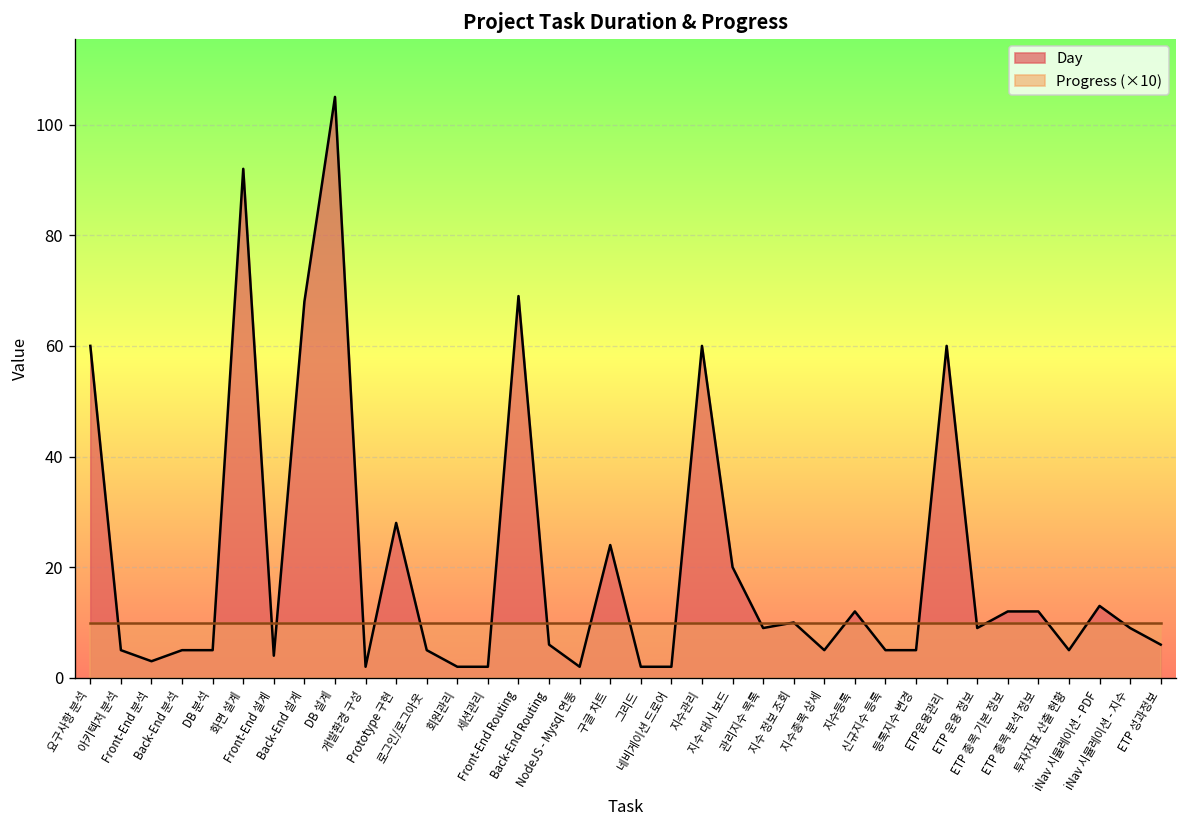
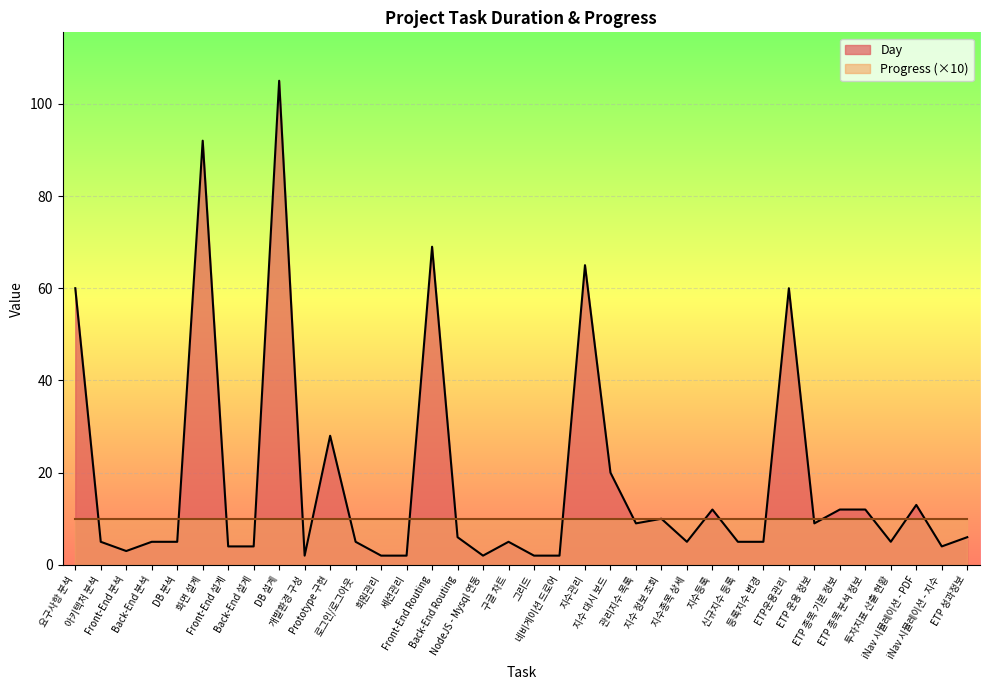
  {
    "Day": {
      "요구사항 분석": 60,
      "아키텍처 분석": 5,
      "Front-End 분석": 3,
      "Back-End 분석": 5,
      "DB 분석": 5,
      "화면 설계": 92,
      "Front-End 설계": 4,
-     "Back-End 설계": 68,
+     "Back-End 설계": 4,
      "DB 설계": 105,
      "개발환경 구성": 2,
      "Prototype 구현": 28,
      "로그인/로그아웃": 5,
      "회원관리": 2,
      "세션관리": 2,
      "Front-End Routing": 69,
      "Back-End Routing": 6,
      "NodeJS - Mysql 연동": 2,
-     "구글 차트": 24,
+     "구글 차트": 5,
      "그리드": 2,
      "네비게이션 드로어": 2,
-     "지수관리": 60,
+     "지수관리": 65,
      "지수 대시 보드": 20,
      "관리지수 목록": 9,
      "지수종목 상세": 5,
      "지수등록": 12,
      "신규지수 등록": 5,
      "등록지수 변경": 5,
      "ETP운용관리": 60,
      "ETP 운용 정보": 9,
      "ETP 종목 기본 정보": 12,
      "ETP 종목 분석 정보": 12,
      "투자지표 산출 현황": 5,
      "iNav 시뮬레이션 - PDF": 13,
-     "iNav 시뮬레이션 - 지수": 9,
+     "iNav 시뮬레이션 - 지수": 4,
      "ETP 성과정보": 6
    },
    "Progress (×10)": {
      "요구사항 분석": 10,
      "아키텍처 분석": 10,
      "Front-End 분석": 10,
      "Back-End 분석": 10,
      "DB 분석": 10,
      "화면 설계": 10,
      "Front-End 설계": 10,
      "Back-End 설계": 10,
      "DB 설계": 10,
      "개발환경 구성": 10,
      "Prototype 구현": 10,
      "로그인/로그아웃": 10,
      "회원관리": 10,
      "세션관리": 10,
      "Front-End Routing": 10,
      "Back-End Routing": 10,
      "NodeJS - Mysql 연동": 10,
      "구글 차트": 10,
      "그리드": 10,
      "네비게이션 드로어": 10,
      "지수관리": 10,
      "지수 대시 보드": 10,
      "관리지수 목록": 10,
      "지수종목 상세": 10,
      "지수등록": 10,
      "신규지수 등록": 10,
      "등록지수 변경": 10,
      "ETP운용관리": 10,
      "ETP 운용 정보": 10,
      "ETP 종목 기본 정보": 10,
      "ETP 종목 분석 정보": 10,
      "투자지표 산출 현황": 10,
      "iNav 시뮬레이션 - PDF": 10,
      "iNav 시뮬레이션 - 지수": 10,
      "ETP 성과정보": 10
    }
  }
